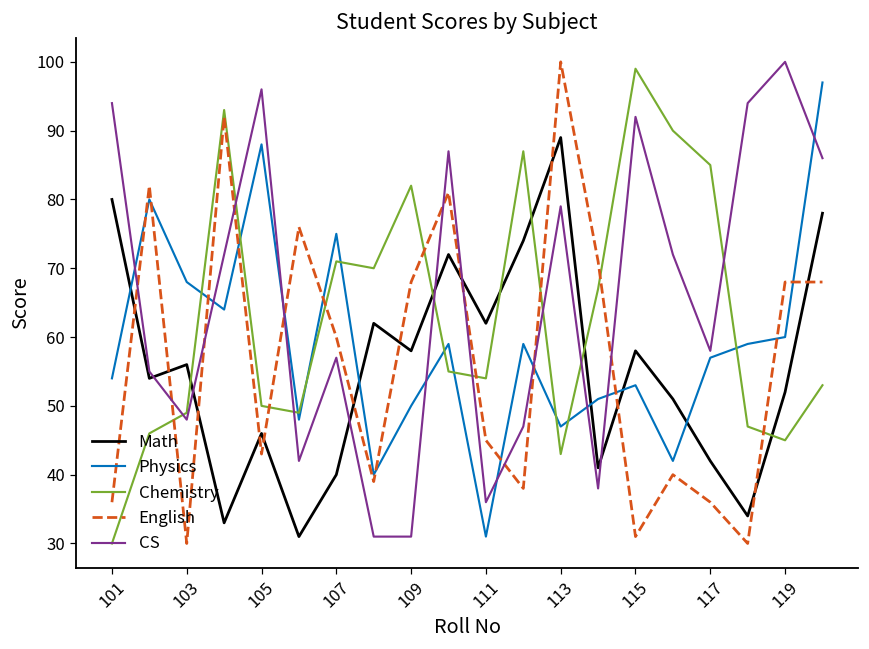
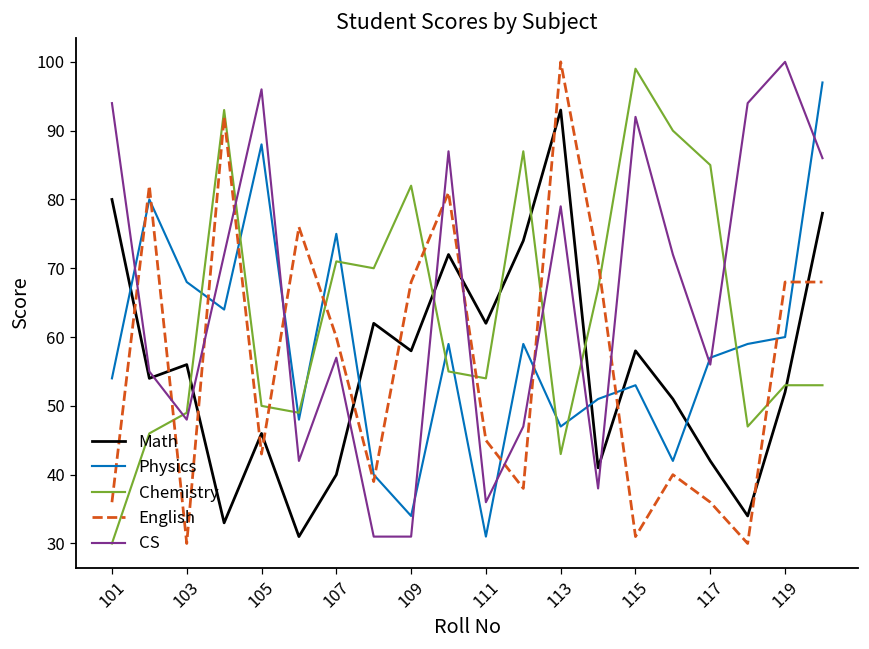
  {
    "Math": {
      "101": 80,
      "103": 56,
      "105": 46,
      "107": 40,
      "109": 58,
      "111": 62,
-     "113": 89,
+     "113": 93,
      "115": 58,
      "117": 42,
      "119": 52
    },
    "Physics": {
      "101": 54,
      "103": 68,
      "105": 88,
      "107": 75,
-     "109": 50,
+     "109": 34,
      "111": 31,
      "113": 47,
      "115": 53,
      "117": 57,
      "119": 60
    },
    "Chemistry": {
      "101": 30,
      "103": 49,
      "105": 50,
      "107": 71,
      "109": 82,
      "111": 54,
      "113": 43,
      "115": 99,
      "117": 85,
-     "119": 45
+     "119": 53
    },
    "English": {
      "101": 36,
      "103": 30,
      "105": 43,
      "107": 60,
      "109": 68,
      "111": 45,
      "113": 100,
      "115": 31,
      "117": 36,
      "119": 68
    },
    "CS": {
      "101": 94,
      "103": 48,
      "105": 96,
      "107": 57,
      "109": 31,
      "111": 36,
      "113": 79,
      "115": 92,
-     "117": 58,
+     "117": 56,
      "119": 100
    }
  }
